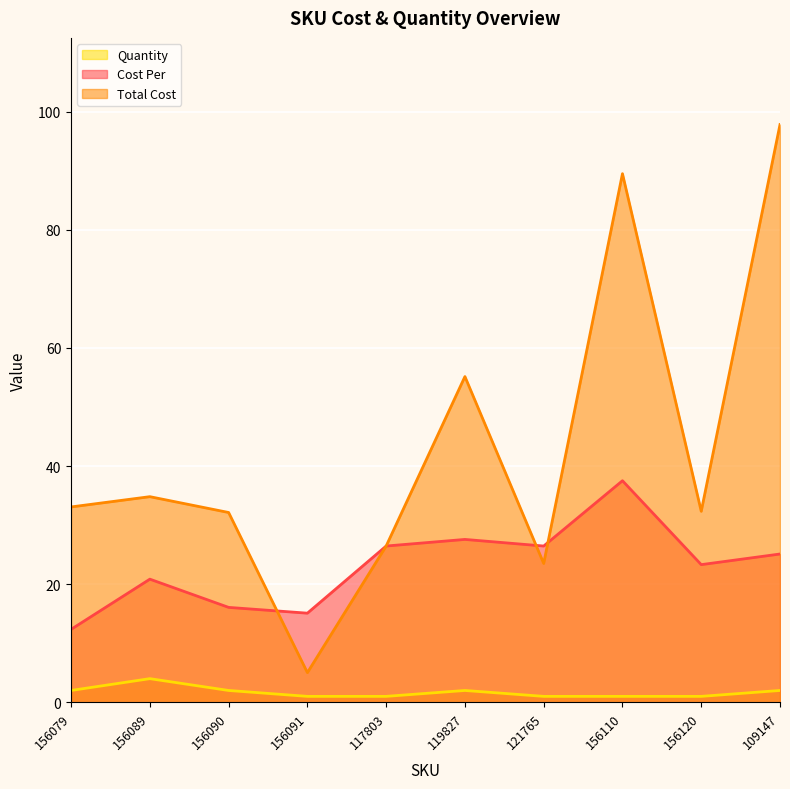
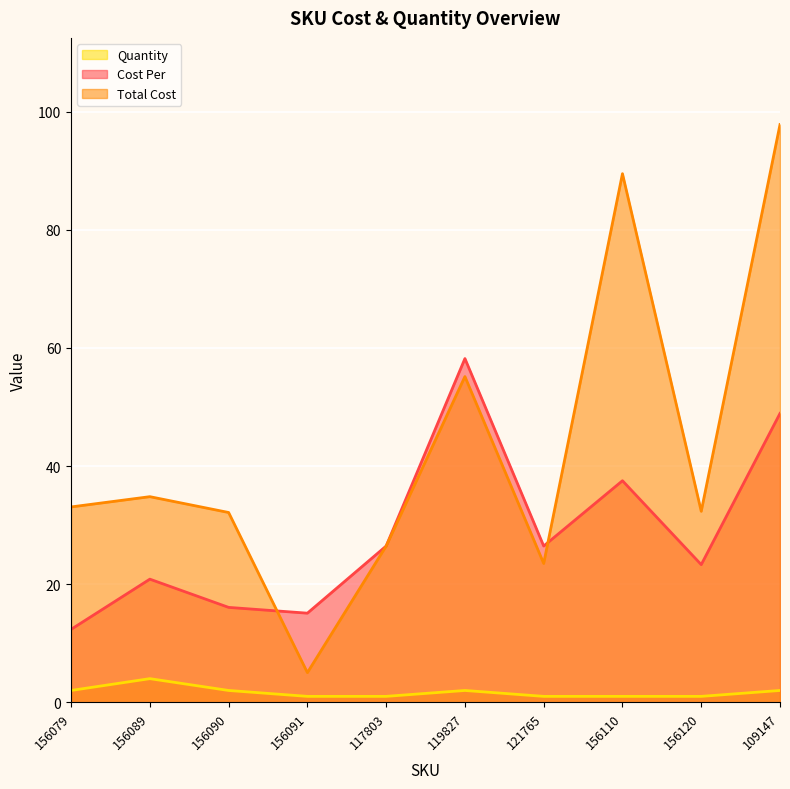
  {
    "Quantity": {
      "156079": 2,
      "156089": 4,
      "156090": 2,
      "156091": 1,
      "117803": 1,
      "119827": 2,
      "121765": 1,
      "156110": 1,
      "156120": 1,
      "109147": 2
    },
    "Cost Per": {
      "156079": 12,
      "156089": 21,
      "156090": 16,
      "156091": 15,
-     "119827": 28,
+     "119827": 58,
      "121765": 26,
      "156110": 38,
      "156120": 23,
-     "109147": 25
+     "109147": 49
    },
    "Total Cost": {
      "156079": 33,
      "156089": 35,
      "156090": 32,
      "156091": 5,
      "119827": 55,
      "121765": 24,
      "156110": 90,
      "156120": 32,
      "109147": 98
    }
  }
